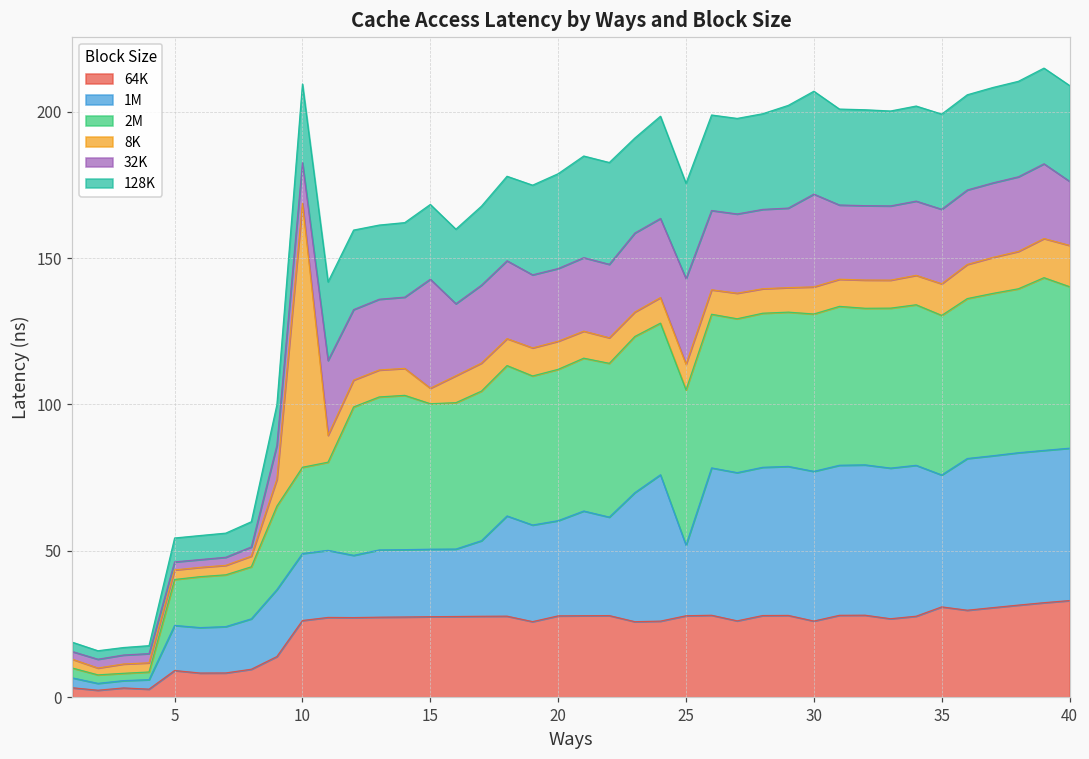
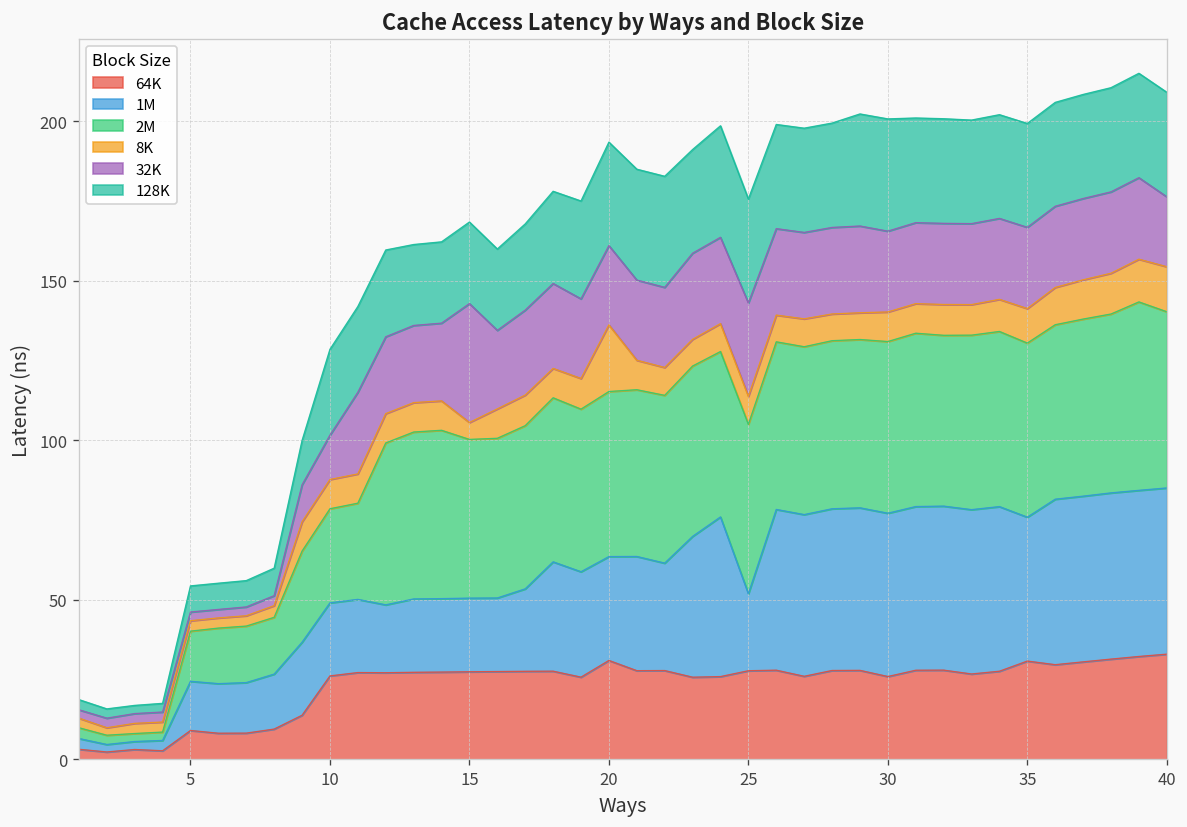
  {
    "64K": {
      "5": 9,
      "10": 26,
      "15": 27,
-     "20": 28,
+     "20": 31,
      "25": 28,
      "30": 26,
      "35": 31,
      "40": 33
    },
    "1M": {
      "5": 15,
      "10": 23,
      "15": 23,
      "20": 33,
      "25": 24,
      "30": 51,
      "35": 45,
      "40": 52
    },
    "8K": {
      "5": 3,
-     "10": 90,
+     "10": 9,
      "15": 5,
-     "20": 10,
+     "20": 21,
      "25": 9,
      "30": 9,
      "35": 11,
      "40": 14
    },
    "32K": {
      "5": 3,
      "10": 14,
      "15": 37,
      "20": 25,
      "25": 29,
-     "30": 32,
+     "30": 25,
      "35": 25,
      "40": 22
    }
  }
